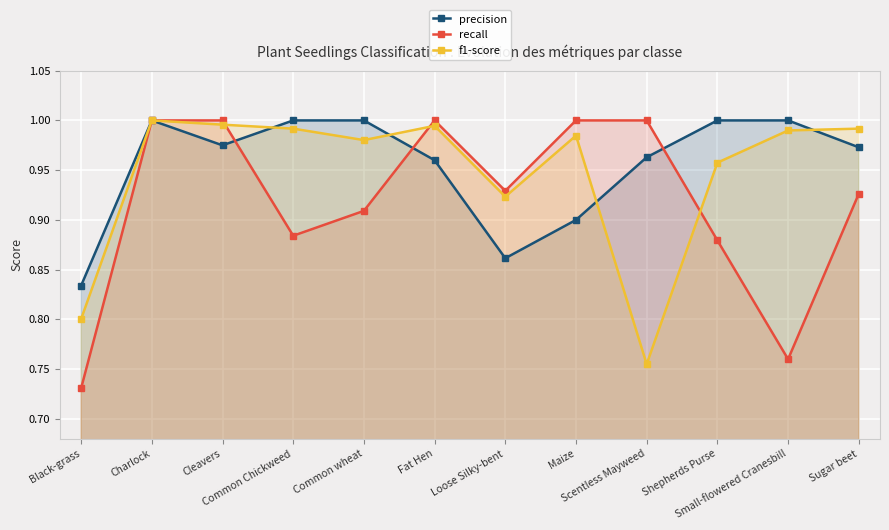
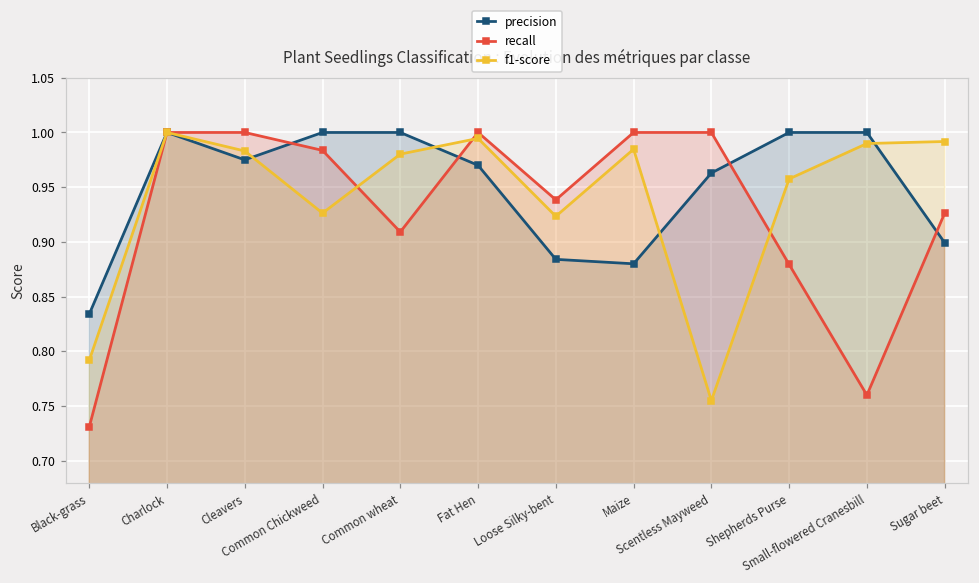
  {
    "precision": {
      "Black-grass": 0.83,
      "Cleavers": 0.97,
      "Common Chickweed": 1.00,
      "Common wheat": 1.00,
-     "Fat Hen": 0.96,
-     "Loose Silky-bent": 0.86,
-     "Maize": 0.90,
+     "Fat Hen": 0.97,
+     "Loose Silky-bent": 0.88,
+     "Maize": 0.88,
      "Scentless Mayweed": 0.96,
      "Shepherds Purse": 1.00,
      "Small-flowered Cranesbill": 1.00,
-     "Sugar beet": 0.97
+     "Sugar beet": 0.90
    },
    "recall": {
      "Black-grass": 0.73,
      "Cleavers": 1.00,
-     "Common Chickweed": 0.88,
+     "Common Chickweed": 0.98,
      "Common wheat": 0.91,
      "Fat Hen": 1.00,
-     "Loose Silky-bent": 0.93,
+     "Loose Silky-bent": 0.94,
      "Maize": 1.00,
      "Scentless Mayweed": 1.00,
      "Shepherds Purse": 0.88,
      "Small-flowered Cranesbill": 0.76,
      "Sugar beet": 0.93
    },
    "f1-score": {
-     "Black-grass": 0.80,
-     "Cleavers": 1.00,
-     "Common Chickweed": 0.99,
+     "Black-grass": 0.79,
+     "Cleavers": 0.98,
+     "Common Chickweed": 0.93,
      "Common wheat": 0.98,
      "Fat Hen": 0.99,
      "Loose Silky-bent": 0.92,
      "Maize": 0.98,
      "Scentless Mayweed": 0.75,
      "Shepherds Purse": 0.96,
      "Small-flowered Cranesbill": 0.99,
      "Sugar beet": 0.99
    }
  }
